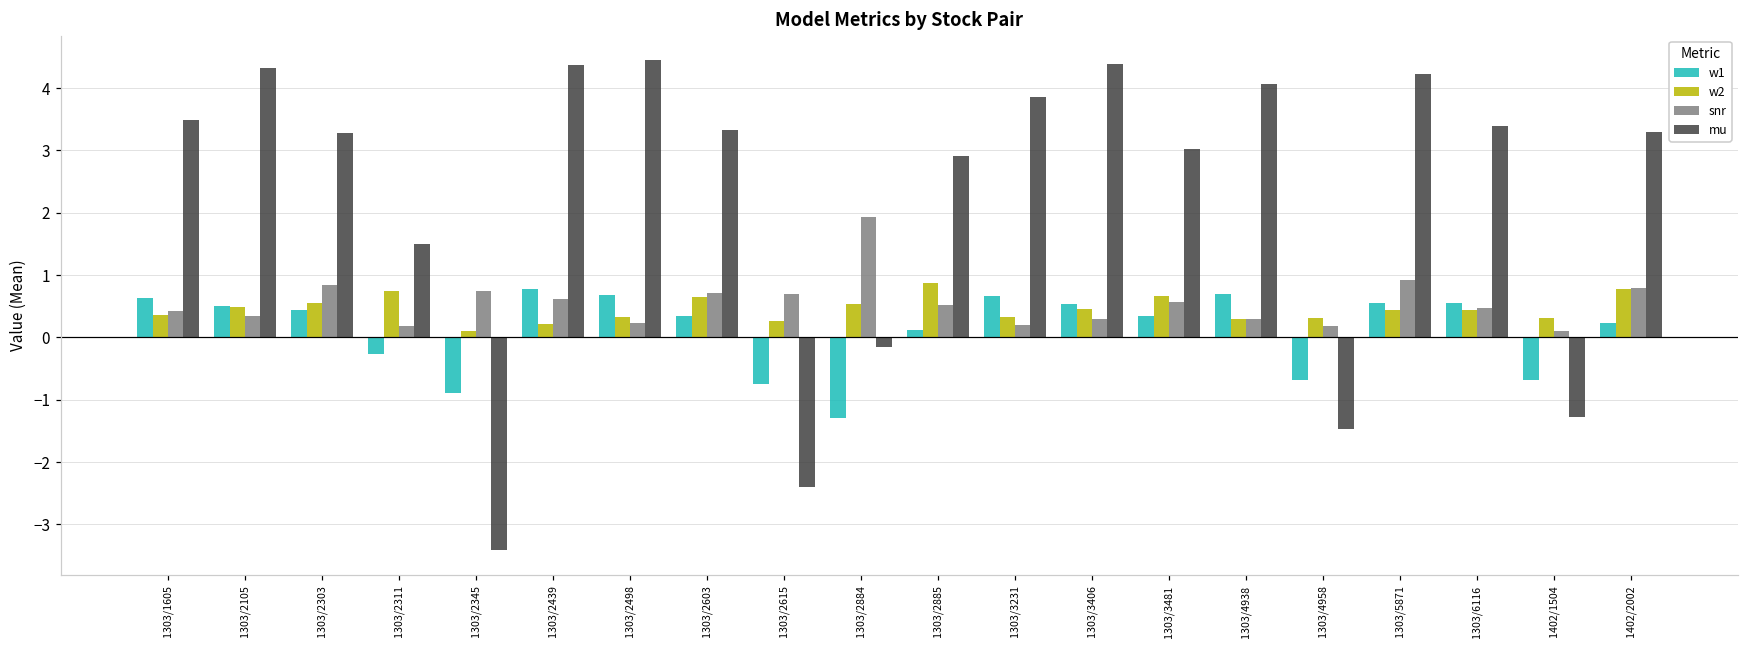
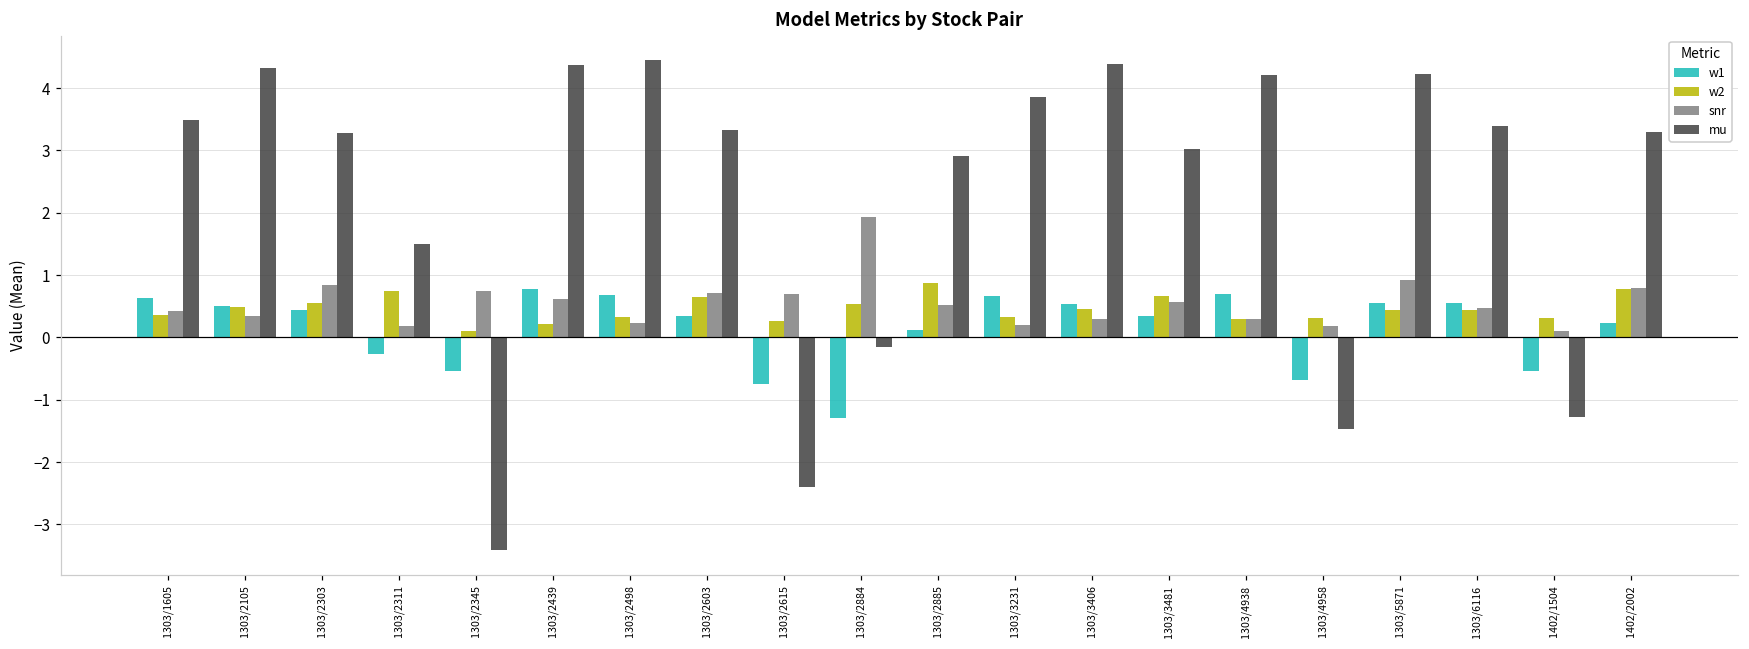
  {
    "w1": {
      "1303/1605": 0.6,
      "1303/2105": 0.5,
      "1303/2303": 0.4,
      "1303/2311": -0.3,
-     "1303/2345": -0.9,
+     "1303/2345": -0.5,
      "1303/2439": 0.8,
      "1303/2498": 0.7,
      "1303/2603": 0.4,
      "1303/2615": -0.7,
      "1303/2884": -1.3,
      "1303/2885": 0.1,
      "1303/3231": 0.7,
      "1303/3406": 0.5,
      "1303/3481": 0.3,
      "1303/4938": 0.7,
      "1303/4958": -0.7,
      "1303/5871": 0.6,
      "1303/6116": 0.6,
-     "1402/1504": -0.7,
+     "1402/1504": -0.5,
      "1402/2002": 0.2
    },
    "w2": {
      "1303/1605": 0.4,
      "1303/2105": 0.5,
      "1303/2303": 0.6,
      "1303/2311": 0.7,
      "1303/2345": 0.1,
      "1303/2439": 0.2,
      "1303/2498": 0.3,
      "1303/2603": 0.6,
      "1303/2615": 0.3,
      "1303/2884": 0.5,
      "1303/2885": 0.9,
      "1303/3231": 0.3,
      "1303/3406": 0.5,
      "1303/3481": 0.7,
      "1303/4938": 0.3,
      "1303/4958": 0.3,
      "1303/5871": 0.4,
      "1303/6116": 0.4,
      "1402/1504": 0.3,
      "1402/2002": 0.8
    },
    "snr": {
      "1303/1605": 0.4,
      "1303/2105": 0.3,
      "1303/2303": 0.8,
      "1303/2311": 0.2,
      "1303/2345": 0.7,
      "1303/2439": 0.6,
      "1303/2498": 0.2,
      "1303/2603": 0.7,
      "1303/2615": 0.7,
      "1303/2884": 1.9,
      "1303/2885": 0.5,
      "1303/3231": 0.2,
      "1303/3406": 0.3,
      "1303/3481": 0.6,
      "1303/4938": 0.3,
      "1303/4958": 0.2,
      "1303/5871": 0.9,
      "1303/6116": 0.5,
      "1402/1504": 0.1,
      "1402/2002": 0.8
    },
    "mu": {
      "1303/1605": 3.5,
      "1303/2105": 4.3,
      "1303/2303": 3.3,
      "1303/2311": 1.5,
      "1303/2345": -3.4,
      "1303/2439": 4.4,
      "1303/2498": 4.5,
      "1303/2603": 3.3,
      "1303/2615": -2.4,
      "1303/2884": -0.2,
      "1303/2885": 2.9,
      "1303/3231": 3.9,
      "1303/3406": 4.4,
      "1303/3481": 3.0,
-     "1303/4938": 4.1,
+     "1303/4938": 4.2,
      "1303/4958": -1.5,
      "1303/5871": 4.2,
      "1303/6116": 3.4,
      "1402/1504": -1.3,
      "1402/2002": 3.3
    }
  }
